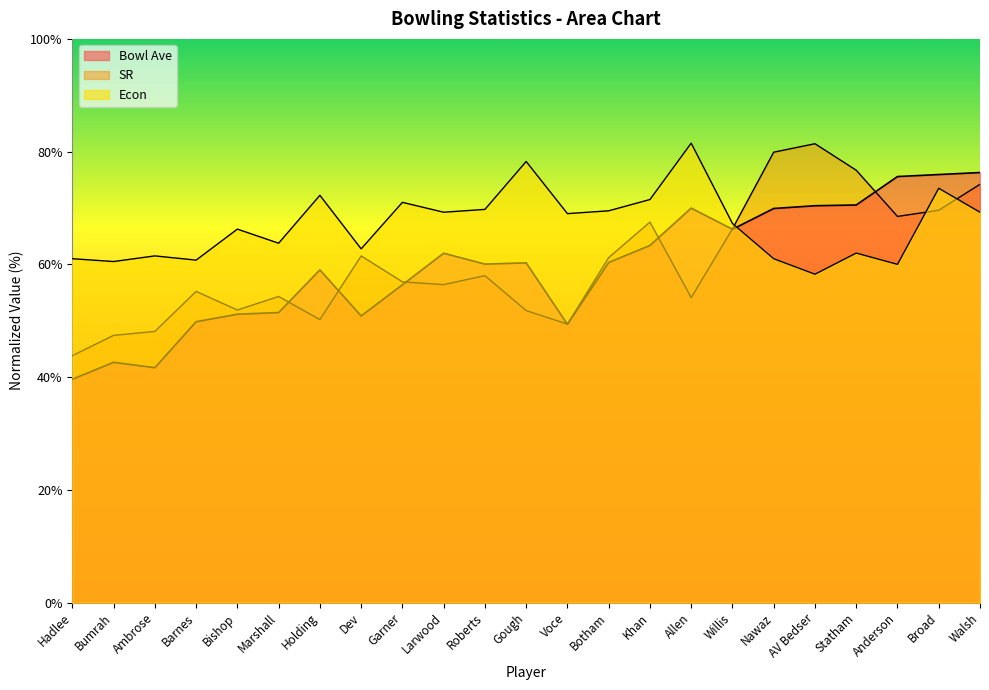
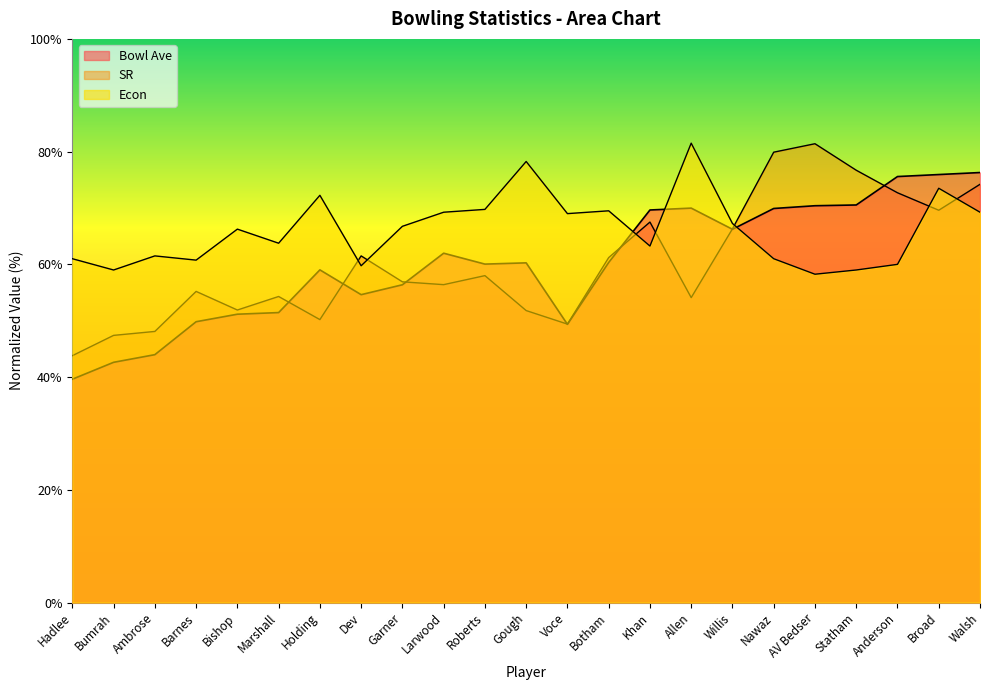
  {
    "Bowl Ave": {
      "Hadlee": "40%",
      "Bumrah": "43%",
-     "Ambrose": "42%",
+     "Ambrose": "44%",
      "Barnes": "50%",
      "Bishop": "51%",
      "Marshall": "51%",
      "Holding": "59%",
-     "Dev": "51%",
+     "Dev": "55%",
      "Garner": "56%",
      "Larwood": "62%",
      "Roberts": "60%",
      "Gough": "60%",
      "Botham": "60%",
-     "Khan": "63%",
+     "Khan": "70%",
      "Allen": "70%",
      "Nawaz": "70%",
      "AV Bedser": "70%",
      "Statham": "71%",
      "Anderson": "76%",
      "Broad": "76%",
      "Walsh": "76%"
    },
    "SR": {
      "Hadlee": "44%",
      "Bumrah": "47%",
      "Ambrose": "48%",
      "Barnes": "55%",
      "Bishop": "52%",
      "Marshall": "54%",
      "Holding": "50%",
      "Dev": "62%",
      "Garner": "57%",
      "Larwood": "56%",
      "Roberts": "58%",
      "Gough": "52%",
      "Botham": "61%",
      "Khan": "68%",
      "Allen": "54%",
      "Nawaz": "80%",
      "AV Bedser": "81%",
      "Statham": "77%",
-     "Anderson": "69%",
+     "Anderson": "73%",
      "Broad": "70%",
      "Walsh": "74%"
    },
    "Econ": {
      "Hadlee": "61%",
-     "Bumrah": "61%",
+     "Bumrah": "59%",
      "Ambrose": "62%",
      "Barnes": "61%",
      "Bishop": "66%",
      "Marshall": "64%",
      "Holding": "72%",
-     "Dev": "63%",
-     "Garner": "71%",
+     "Dev": "60%",
+     "Garner": "67%",
      "Larwood": "69%",
      "Roberts": "70%",
      "Gough": "78%",
      "Voce": "69%",
      "Botham": "70%",
-     "Khan": "72%",
+     "Khan": "63%",
      "Allen": "82%",
      "Willis": "67%",
      "Nawaz": "61%",
      "AV Bedser": "58%",
-     "Statham": "62%",
+     "Statham": "59%",
      "Anderson": "60%",
      "Broad": "74%",
      "Walsh": "69%"
    }
  }
